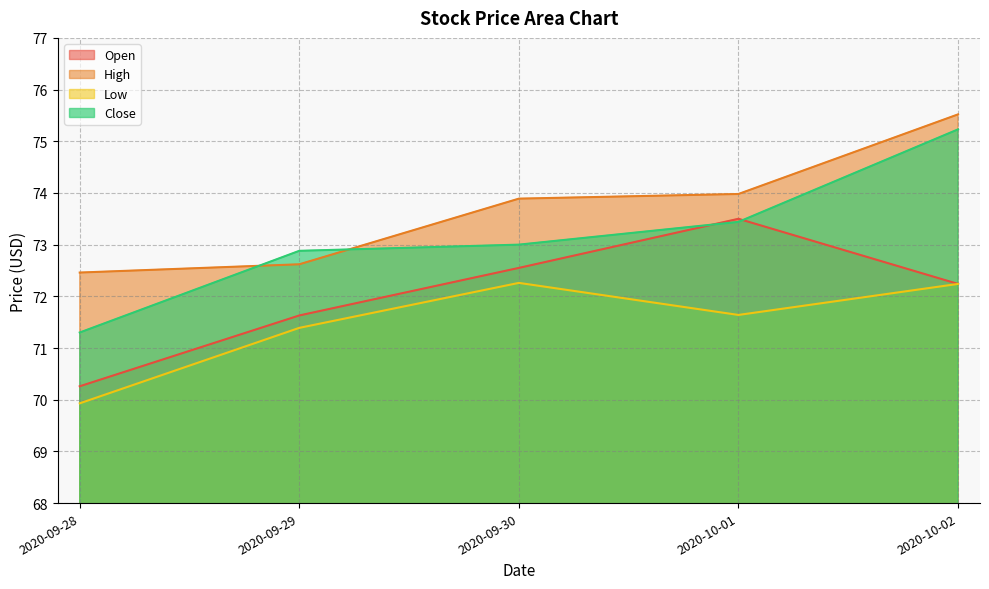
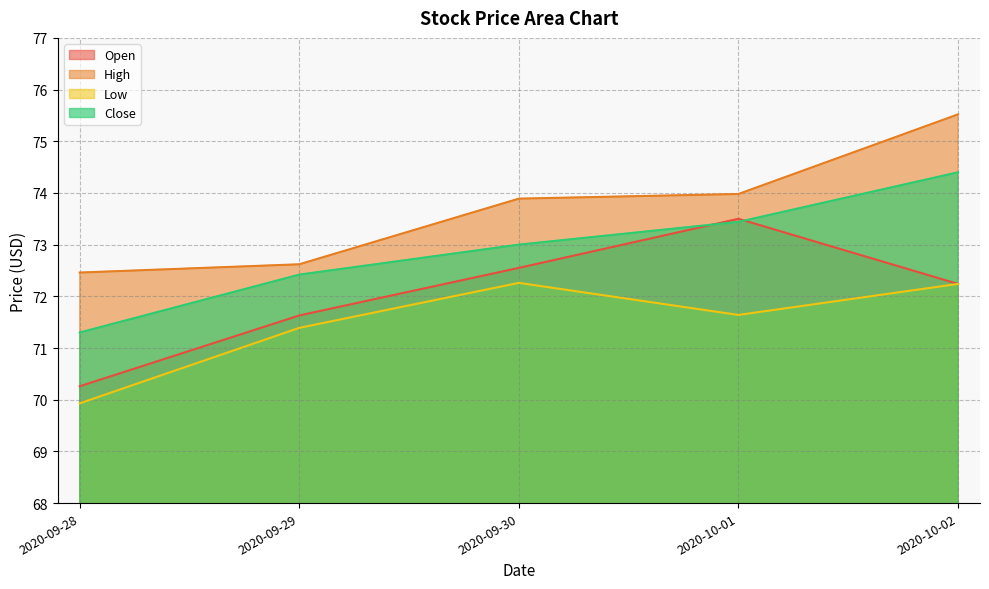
  {
    "Close": {
      "2020-09-28": 71.3,
-     "2020-09-29": 72.9,
+     "2020-09-29": 72.4,
      "2020-09-30": 73.0,
      "2020-10-01": 73.4,
-     "2020-10-02": 75.2
+     "2020-10-02": 74.4
    }
  }
